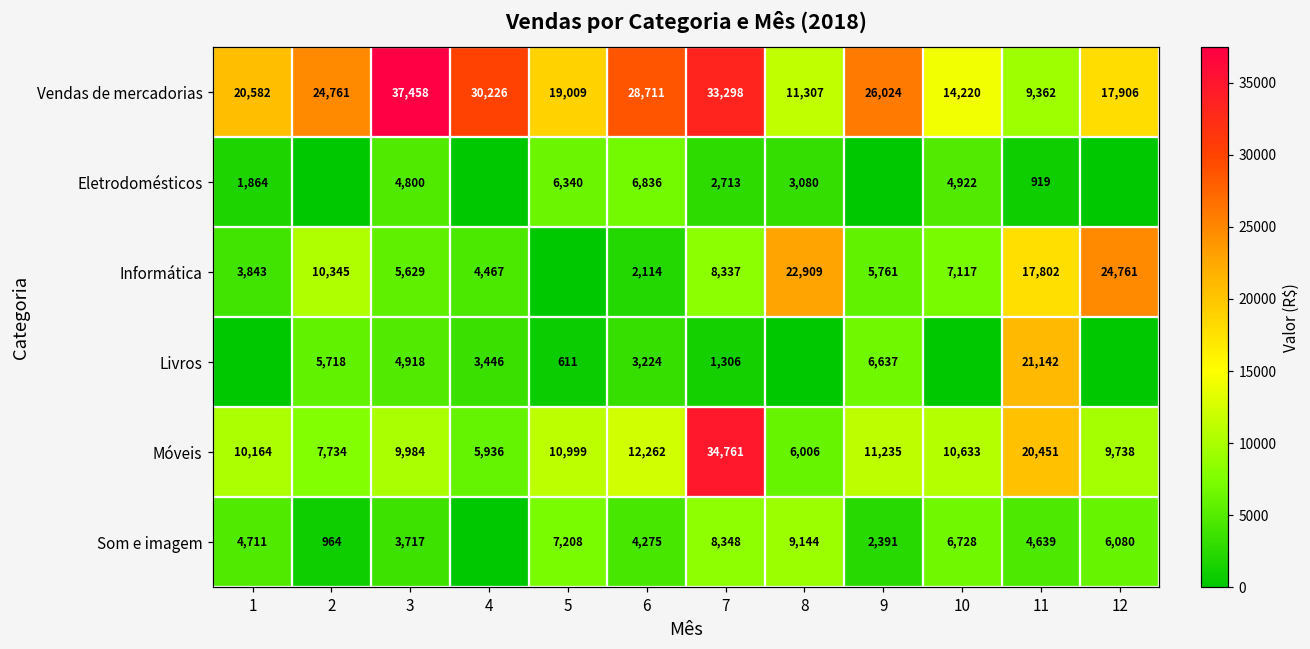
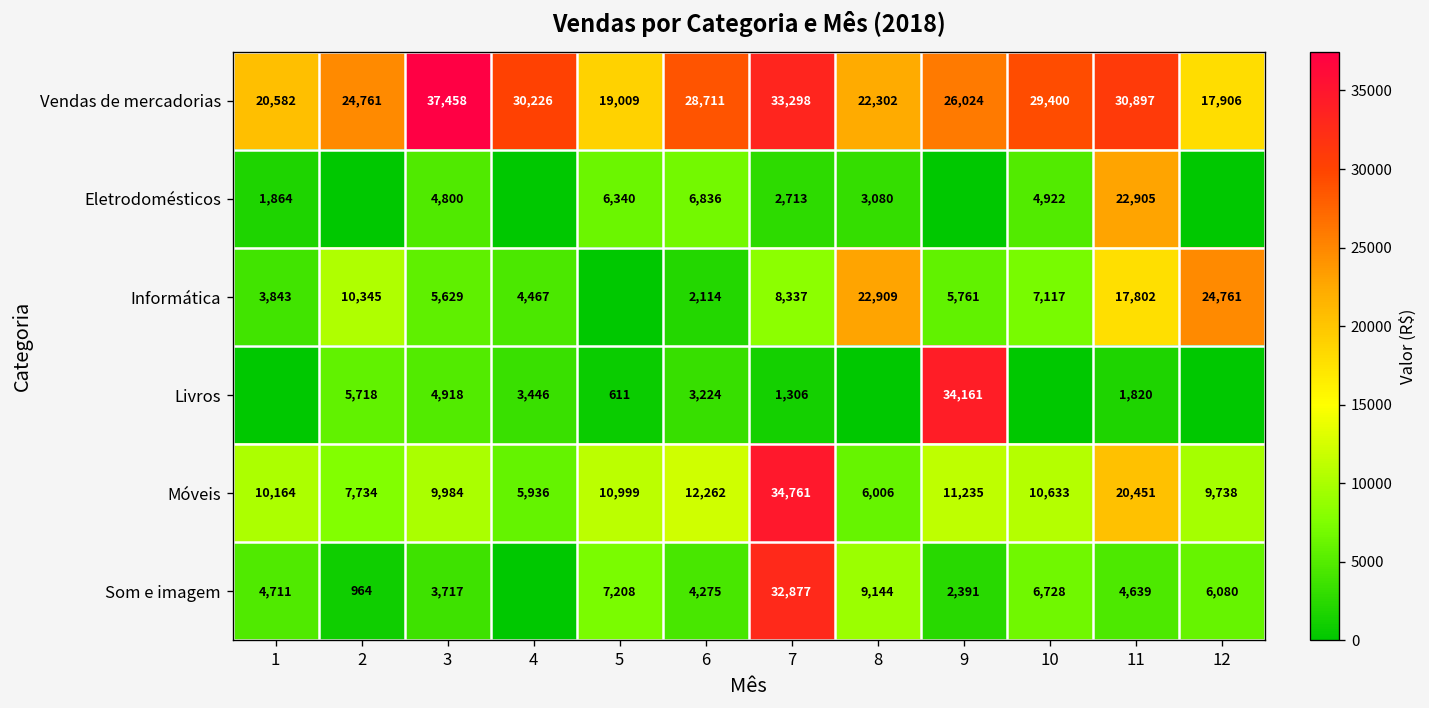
  {
    "Vendas de mercadorias": {
      "1": "20,582",
      "2": "24,761",
      "3": "37,458",
      "4": "30,226",
      "5": "19,009",
      "6": "28,711",
      "7": "33,298",
-     "8": "11,307",
+     "8": "22,302",
      "9": "26,024",
-     "10": "14,220",
-     "11": "9,362",
+     "10": "29,400",
+     "11": "30,897",
      "12": "17,906"
    },
    "Eletrodomésticos": {
      "1": "1,864",
      "3": "4,800",
      "5": "6,340",
      "6": "6,836",
      "7": "2,713",
      "8": "3,080",
      "10": "4,922",
-     "11": "919"
+     "11": "22,905"
    },
    "Informática": {
      "1": "3,843",
      "2": "10,345",
      "3": "5,629",
      "4": "4,467",
      "6": "2,114",
      "7": "8,337",
      "8": "22,909",
      "9": "5,761",
      "10": "7,117",
      "11": "17,802",
      "12": "24,761"
    },
    "Livros": {
      "2": "5,718",
      "3": "4,918",
      "4": "3,446",
      "5": "611",
      "6": "3,224",
      "7": "1,306",
-     "9": "6,637",
-     "11": "21,142"
+     "9": "34,161",
+     "11": "1,820"
    },
    "Móveis": {
      "1": "10,164",
      "2": "7,734",
      "3": "9,984",
      "4": "5,936",
      "5": "10,999",
      "6": "12,262",
      "7": "34,761",
      "8": "6,006",
      "9": "11,235",
      "10": "10,633",
      "11": "20,451",
      "12": "9,738"
    },
    "Som e imagem": {
      "1": "4,711",
      "2": "964",
      "3": "3,717",
      "5": "7,208",
      "6": "4,275",
-     "7": "8,348",
+     "7": "32,877",
      "8": "9,144",
      "9": "2,391",
      "10": "6,728",
      "11": "4,639",
      "12": "6,080"
    }
  }
